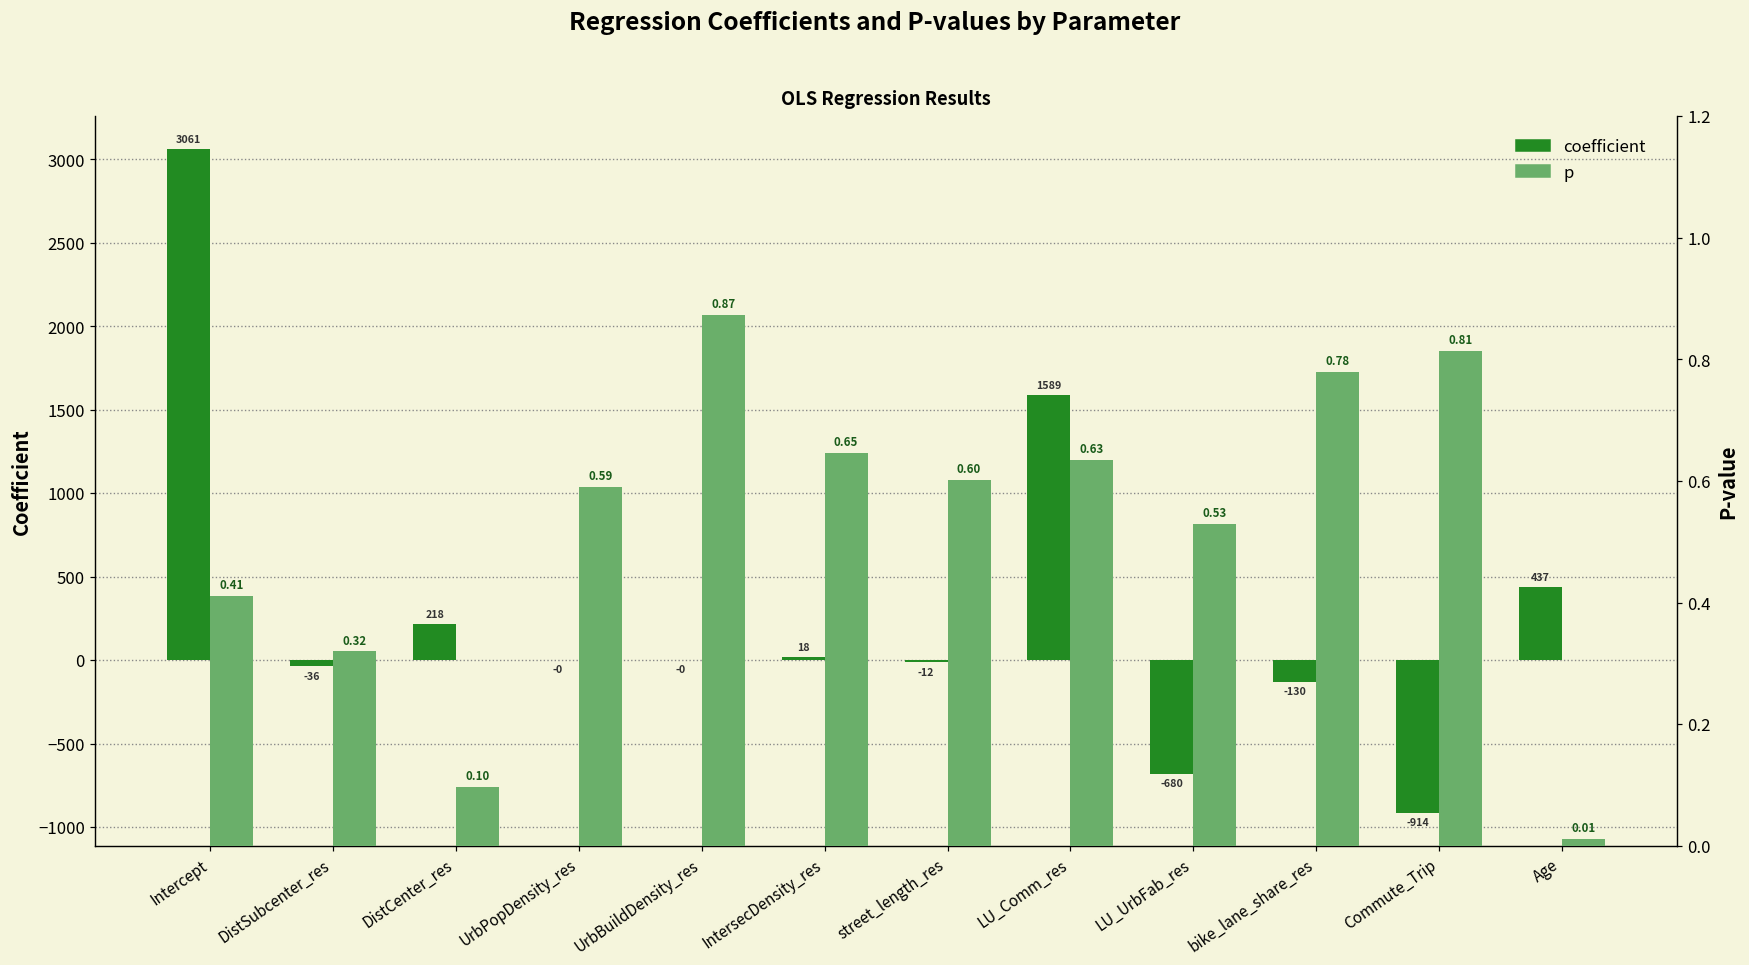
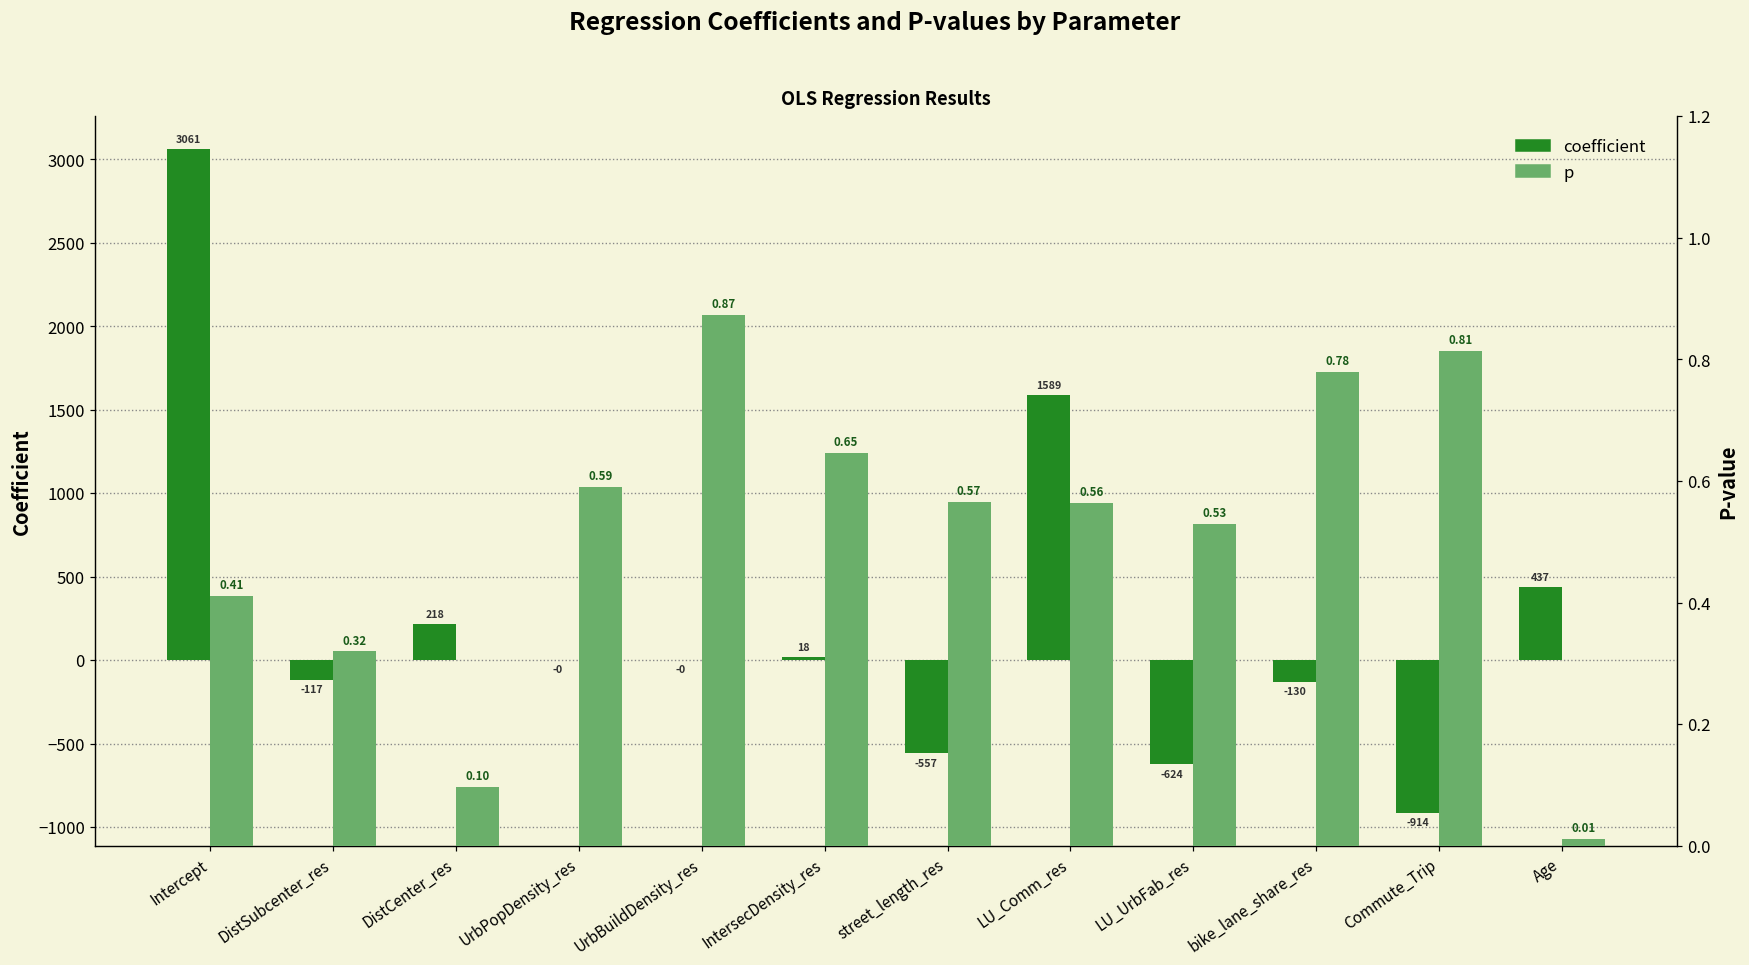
  {
    "coefficient": {
      "Intercept": 3061,
-     "DistSubcenter_res": -36,
+     "DistSubcenter_res": -117,
      "DistCenter_res": 218,
      "UrbPopDensity_res": -0,
      "UrbBuildDensity_res": -0,
      "IntersecDensity_res": 18,
-     "street_length_res": -12,
+     "street_length_res": -557,
      "LU_Comm_res": 1589,
-     "LU_UrbFab_res": -680,
+     "LU_UrbFab_res": -624,
      "bike_lane_share_res": -130,
      "Commute_Trip": -914,
      "Age": 437
    },
    "p": {
      "Intercept": 0.41,
      "DistSubcenter_res": 0.32,
      "DistCenter_res": 0.10,
      "UrbPopDensity_res": 0.59,
      "UrbBuildDensity_res": 0.87,
      "IntersecDensity_res": 0.65,
-     "street_length_res": 0.60,
-     "LU_Comm_res": 0.63,
+     "street_length_res": 0.57,
+     "LU_Comm_res": 0.56,
      "LU_UrbFab_res": 0.53,
      "bike_lane_share_res": 0.78,
      "Commute_Trip": 0.81,
      "Age": 0.01
    }
  }
